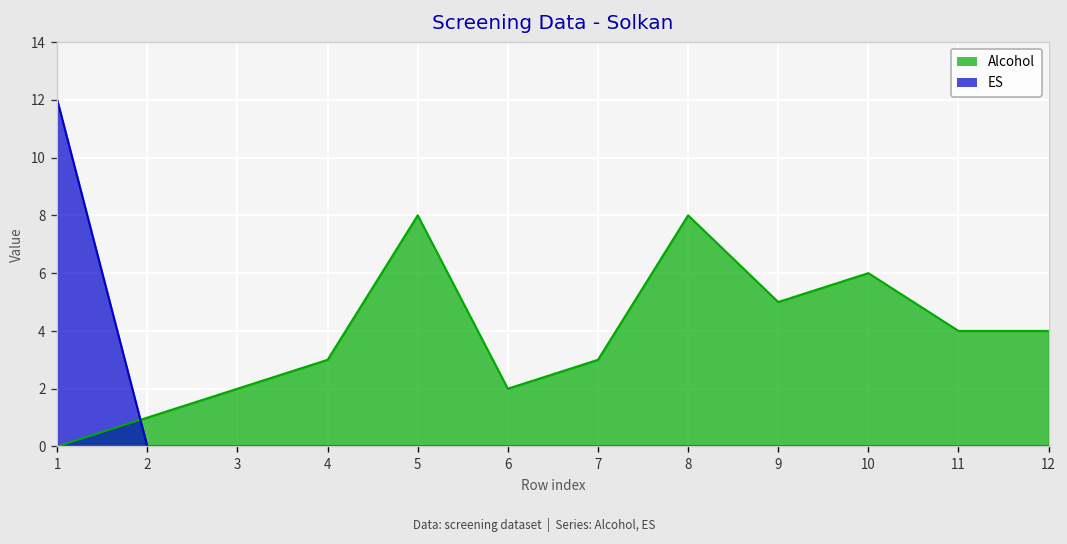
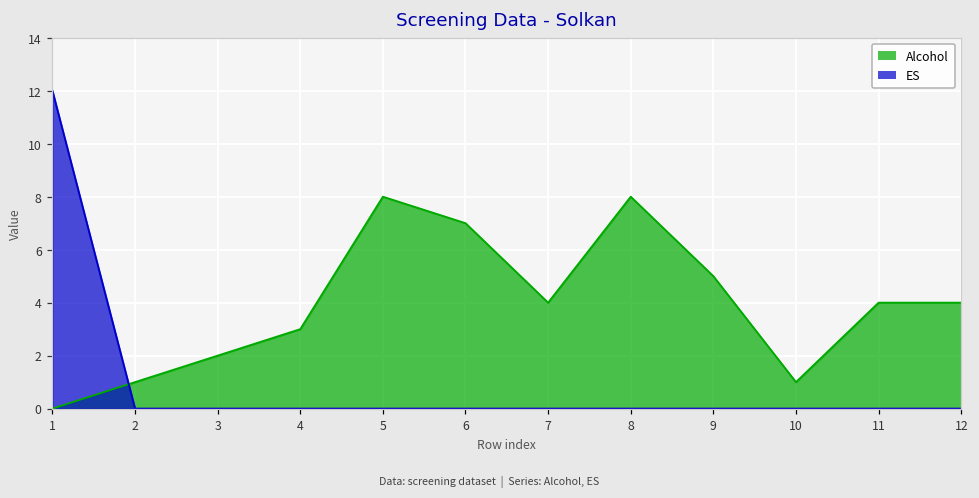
  {
    "Alcohol": {
      "1": 0,
      "2": 1,
      "3": 2,
      "4": 3,
      "5": 8,
-     "6": 2,
-     "7": 3,
+     "6": 7,
+     "7": 4,
      "8": 8,
      "9": 5,
-     "10": 6,
+     "10": 1,
      "11": 4,
      "12": 4
    },
    "ES": {
      "1": 12,
      "2": 0,
      "3": 0,
      "4": 0,
      "5": 0,
      "6": 0,
      "7": 0,
      "8": 0,
      "9": 0,
      "10": 0,
      "11": 0,
      "12": 0
    }
  }
